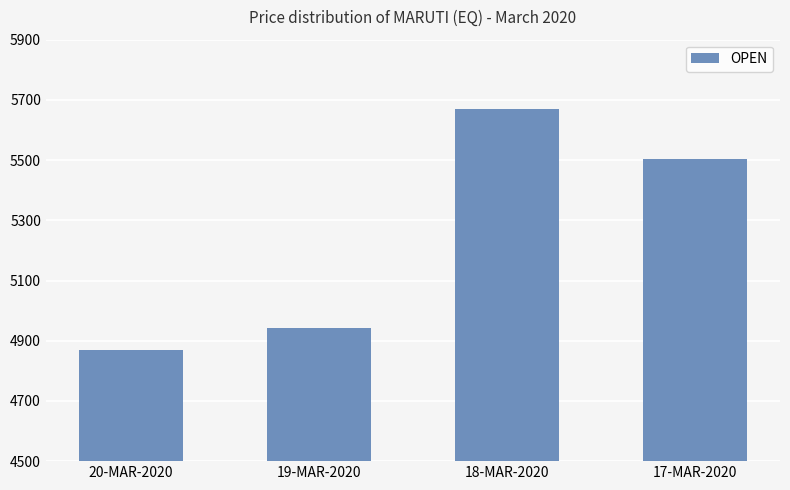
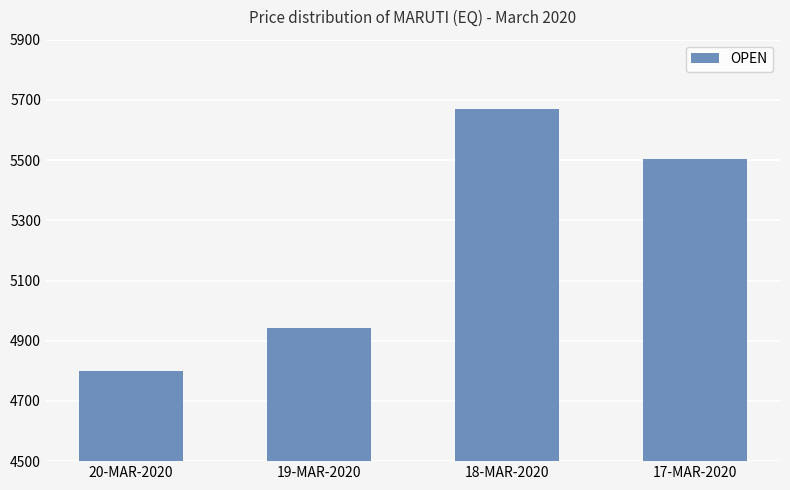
  {
-   "20-MAR-2020": 4870,
+   "20-MAR-2020": 4800,
    "19-MAR-2020": 4940,
    "18-MAR-2020": 5670,
    "17-MAR-2020": 5500
  }
